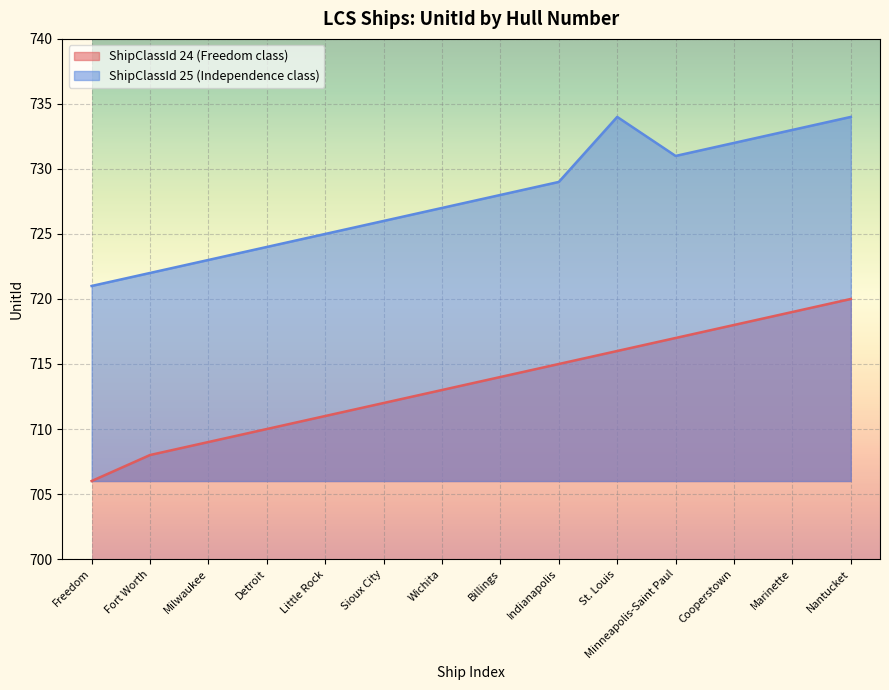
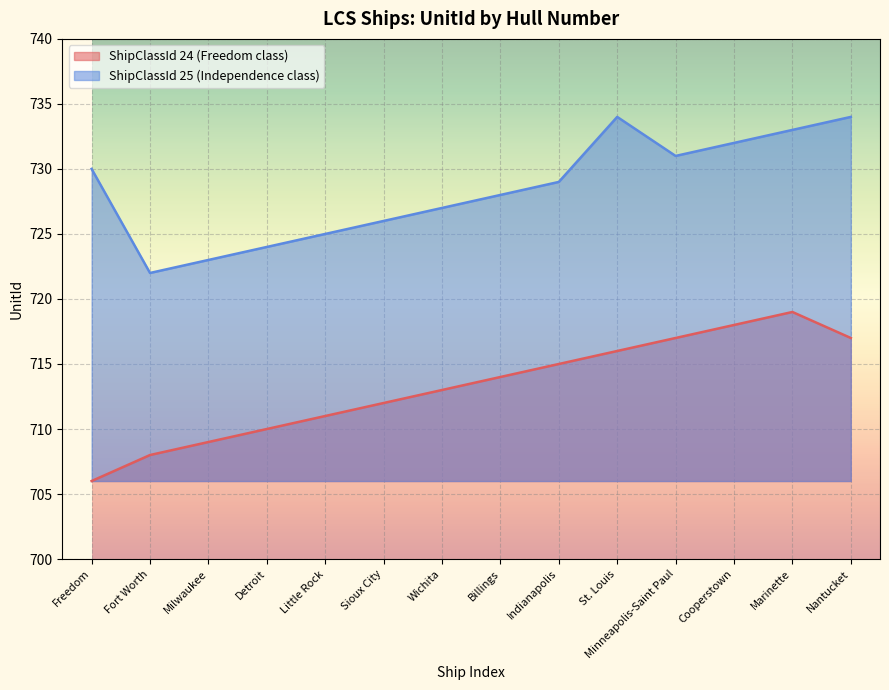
  {
    "ShipClassId 24 (Freedom class)": {
      "Freedom": 706,
      "Fort Worth": 708,
      "Milwaukee": 709,
      "Detroit": 710,
      "Little Rock": 711,
      "Sioux City": 712,
      "Wichita": 713,
      "Billings": 714,
      "Indianapolis": 715,
      "St. Louis": 716,
      "Minneapolis-Saint Paul": 717,
      "Cooperstown": 718,
      "Marinette": 719,
-     "Nantucket": 720
+     "Nantucket": 717
    },
    "ShipClassId 25 (Independence class)": {
-     "Freedom": 721,
+     "Freedom": 730,
      "Fort Worth": 722,
      "Milwaukee": 723,
      "Detroit": 724,
      "Little Rock": 725,
      "Sioux City": 726,
      "Wichita": 727,
      "Billings": 728,
      "Indianapolis": 729,
      "St. Louis": 734,
      "Minneapolis-Saint Paul": 731,
      "Cooperstown": 732,
      "Marinette": 733,
      "Nantucket": 734
    }
  }
